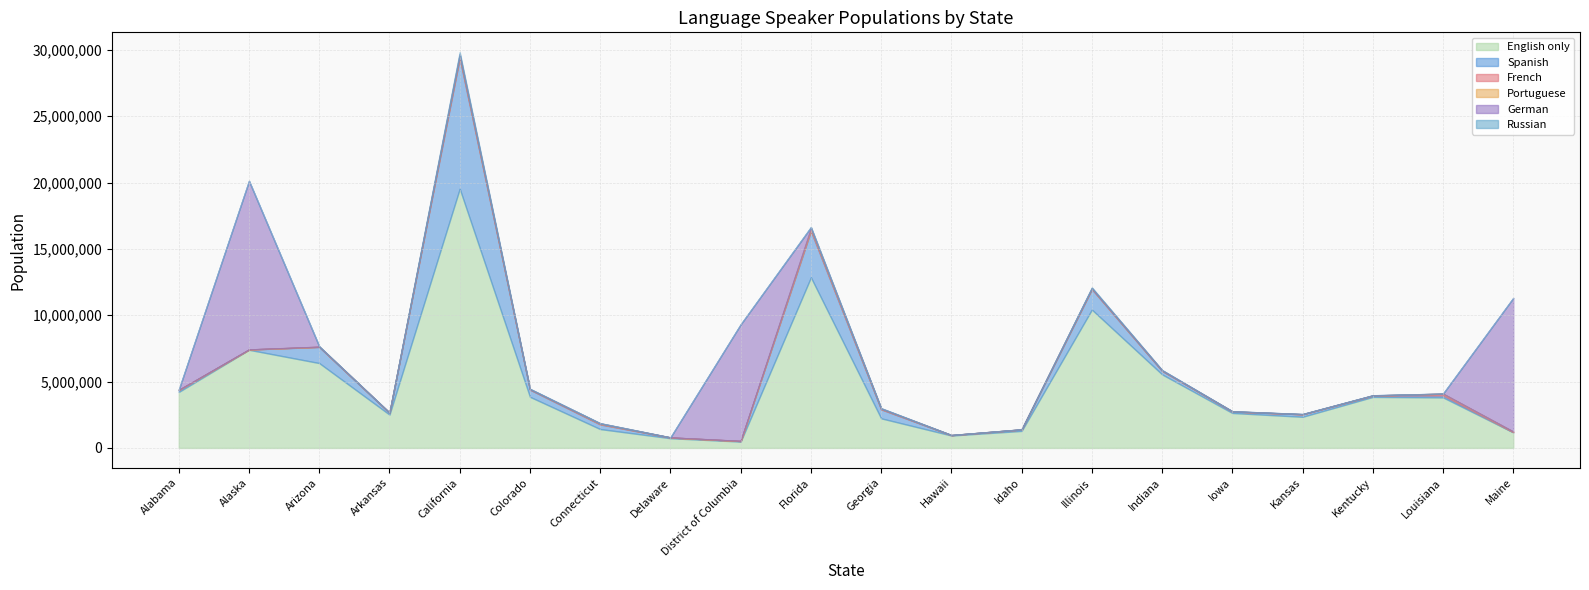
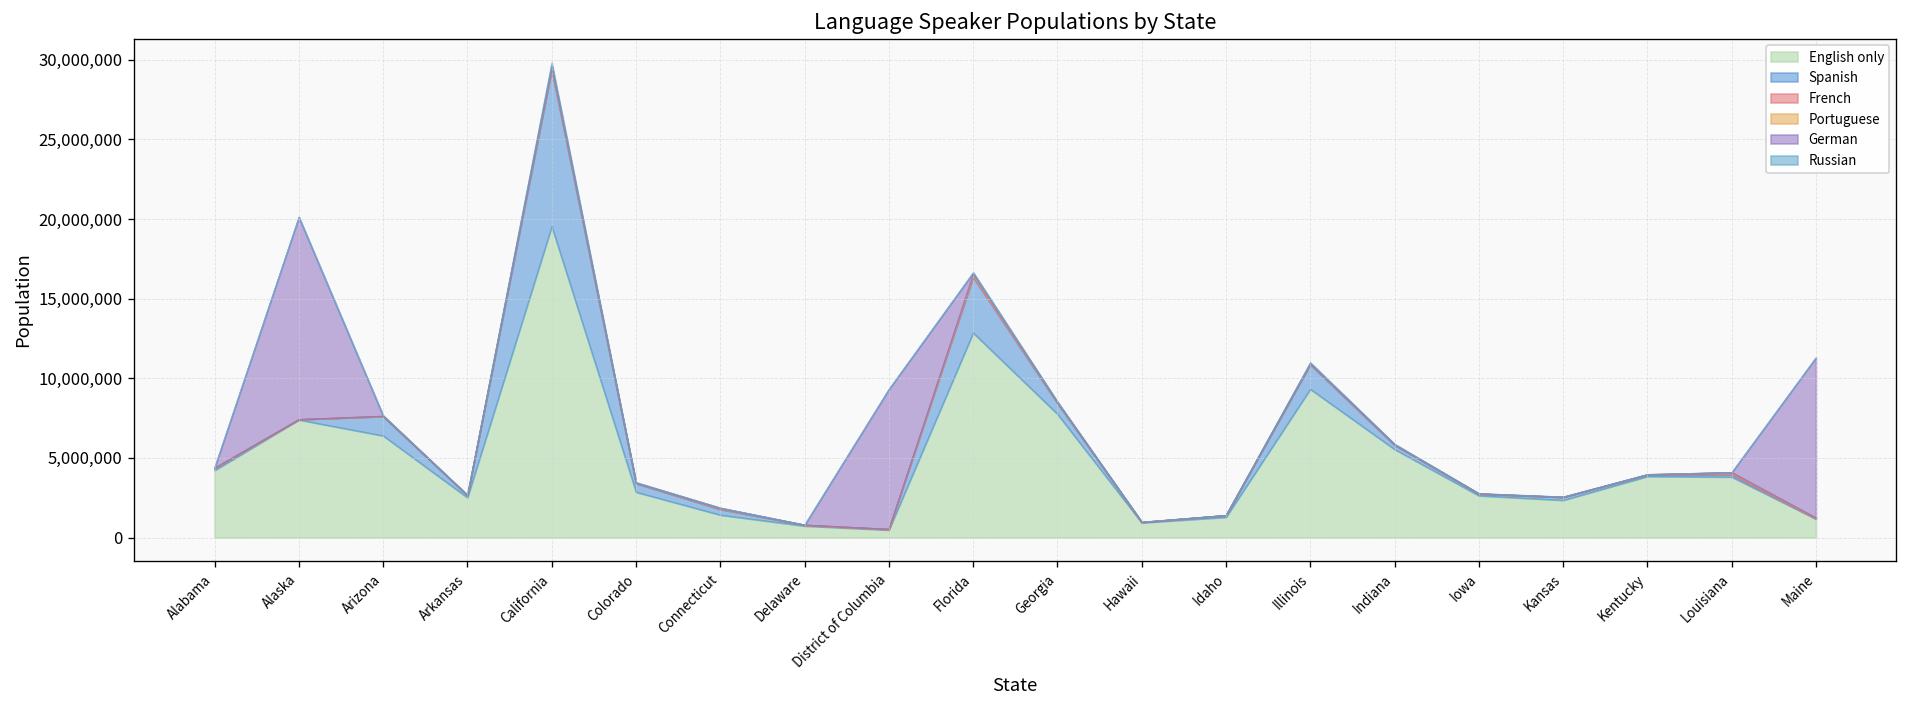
  {
    "English only": {
      "Arizona": "6,400,000",
      "California": "19,500,000",
-     "Colorado": "3,900,000",
+     "Colorado": "2,900,000",
      "Connecticut": "1,400,000",
      "Florida": "12,900,000",
-     "Georgia": "2,200,000",
-     "Illinois": "10,400,000",
+     "Georgia": "7,800,000",
+     "Illinois": "9,300,000",
      "Indiana": "5,500,000"
    }
  }
